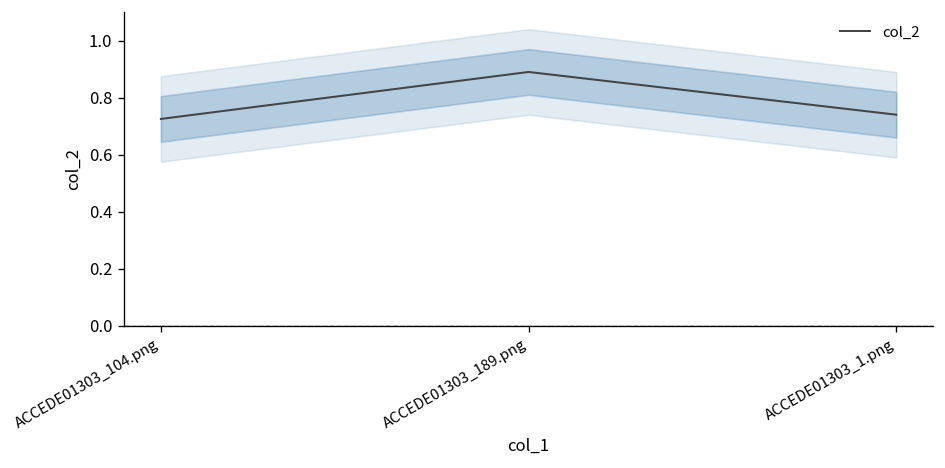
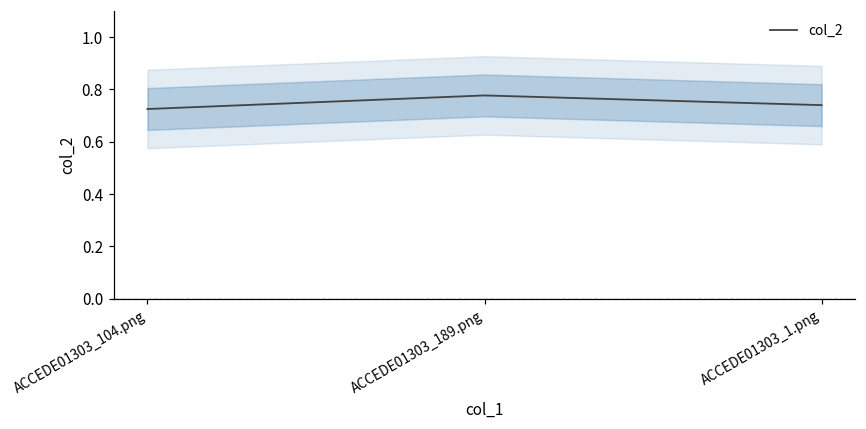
  {
    "col_2": {
      "ACCEDE01303_104.png": 0.73,
-     "ACCEDE01303_189.png": 0.89,
+     "ACCEDE01303_189.png": 0.78,
      "ACCEDE01303_1.png": 0.74
    }
  }
